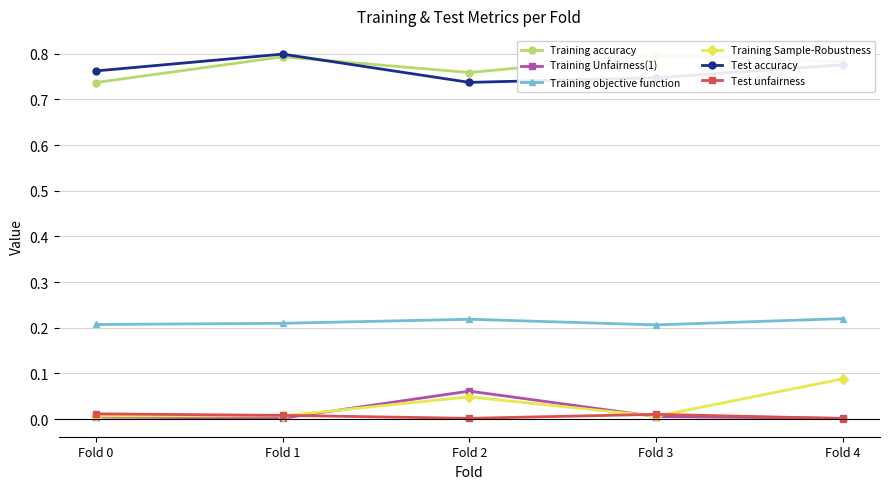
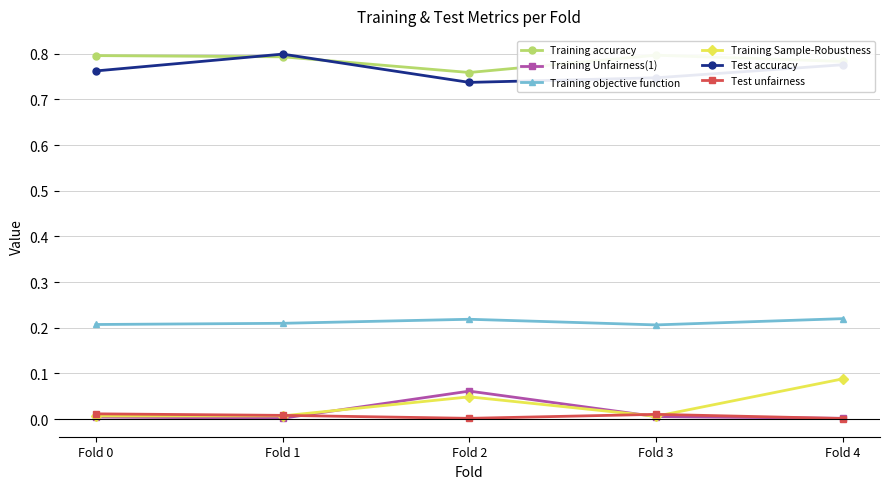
  {
    "Training accuracy": {
-     "Fold 0": 0.74,
+     "Fold 0": 0.80,
      "Fold 1": 0.79,
      "Fold 2": 0.76
    },
    "Training Unfairness(1)": {
      "Fold 2": 0.06
    },
    "Training objective function": {
      "Fold 0": 0.21,
      "Fold 1": 0.21,
      "Fold 2": 0.22,
      "Fold 3": 0.21,
      "Fold 4": 0.22
    },
    "Training Sample-Robustness": {
      "Fold 2": 0.05,
      "Fold 4": 0.09
    },
    "Test accuracy": {
      "Fold 0": 0.76,
      "Fold 1": 0.80,
      "Fold 2": 0.74
    },
    "Test unfairness": {
      "Fold 2": 0.00
    }
  }
